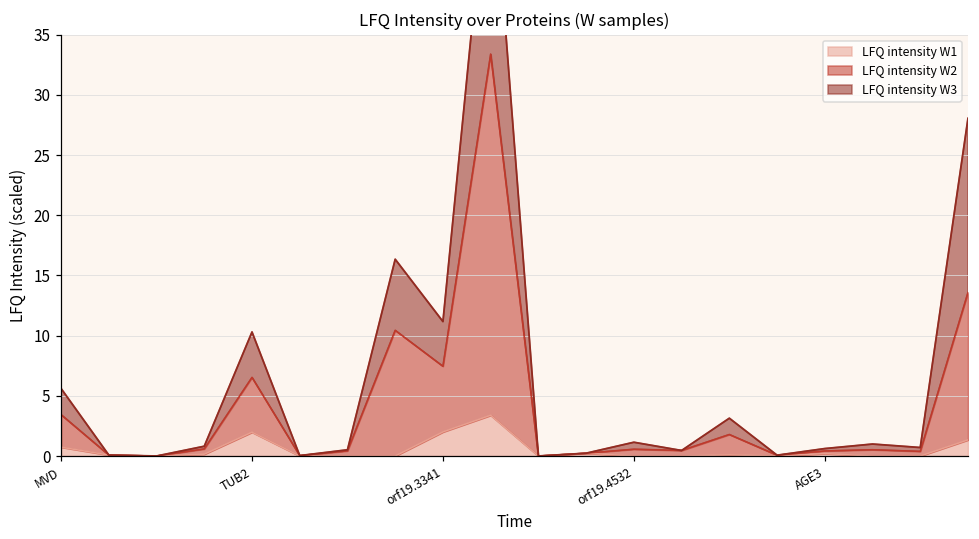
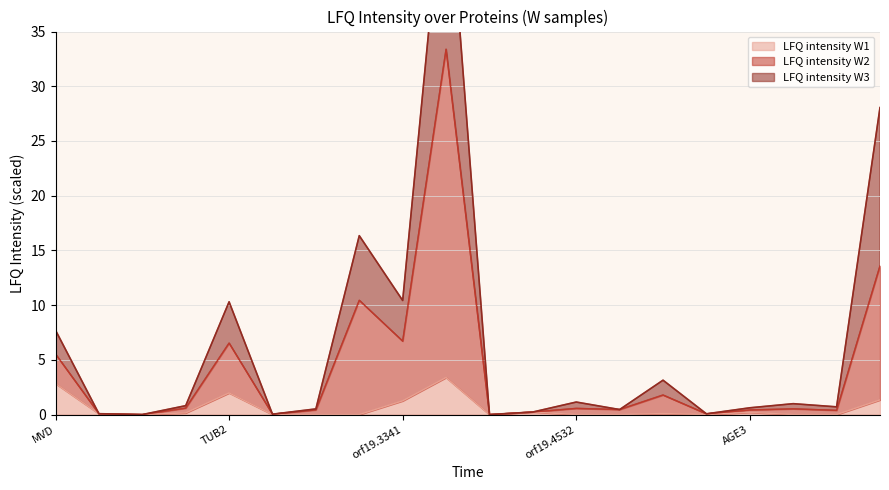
  {
    "LFQ intensity W1": {
-     "MVD": 0.7,
+     "MVD": 2.8,
      "TUB2": 2.0,
-     "orf19.3341": 2.0,
+     "orf19.3341": 1.3,
      "orf19.4532": 0.0
    }
  }
